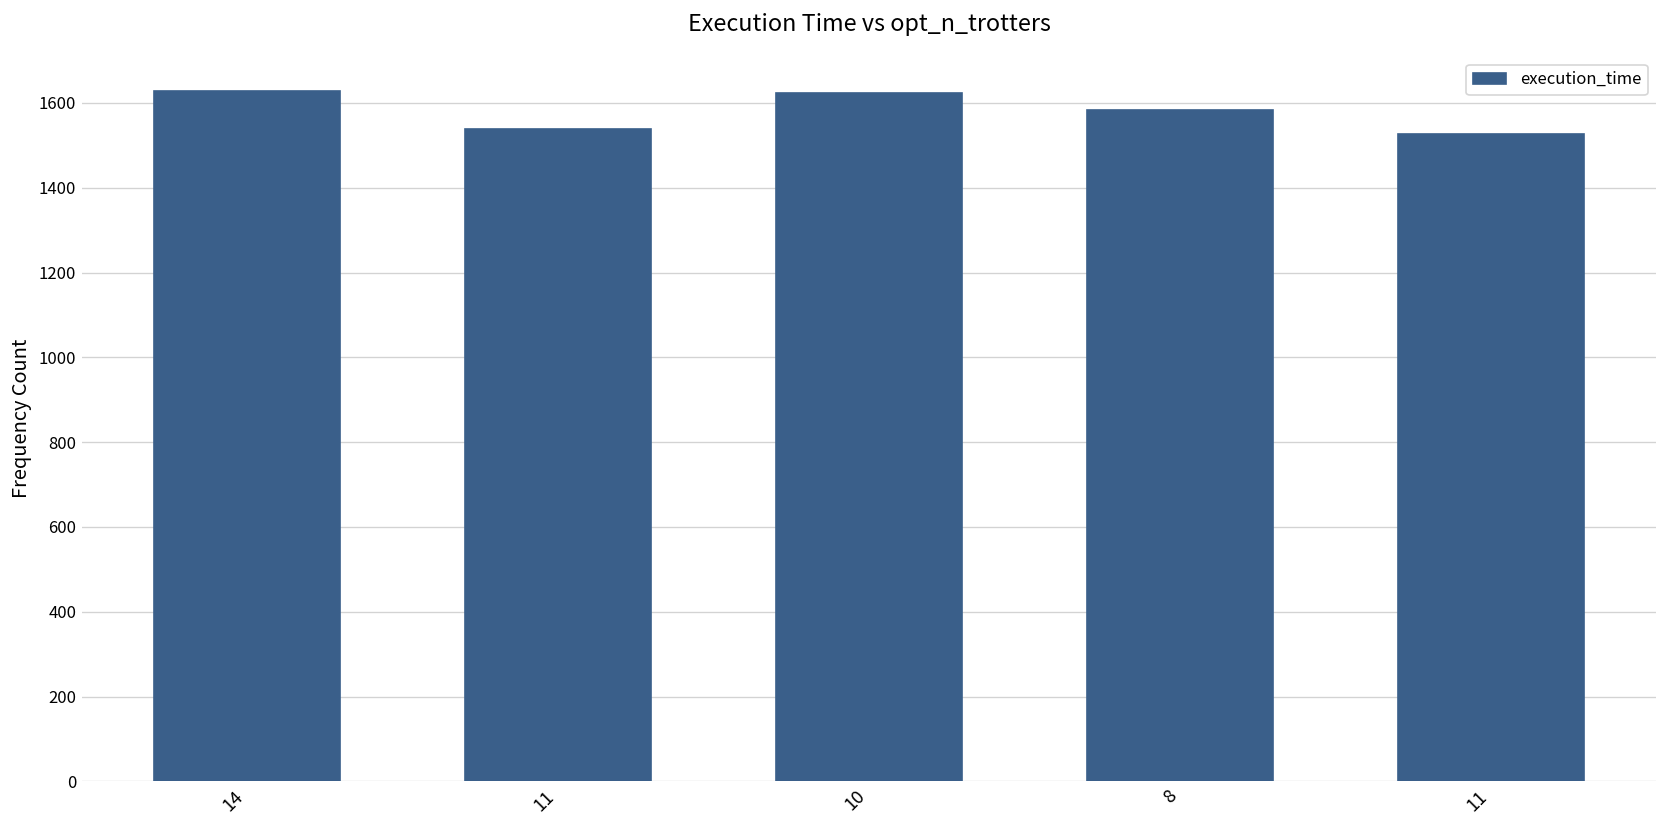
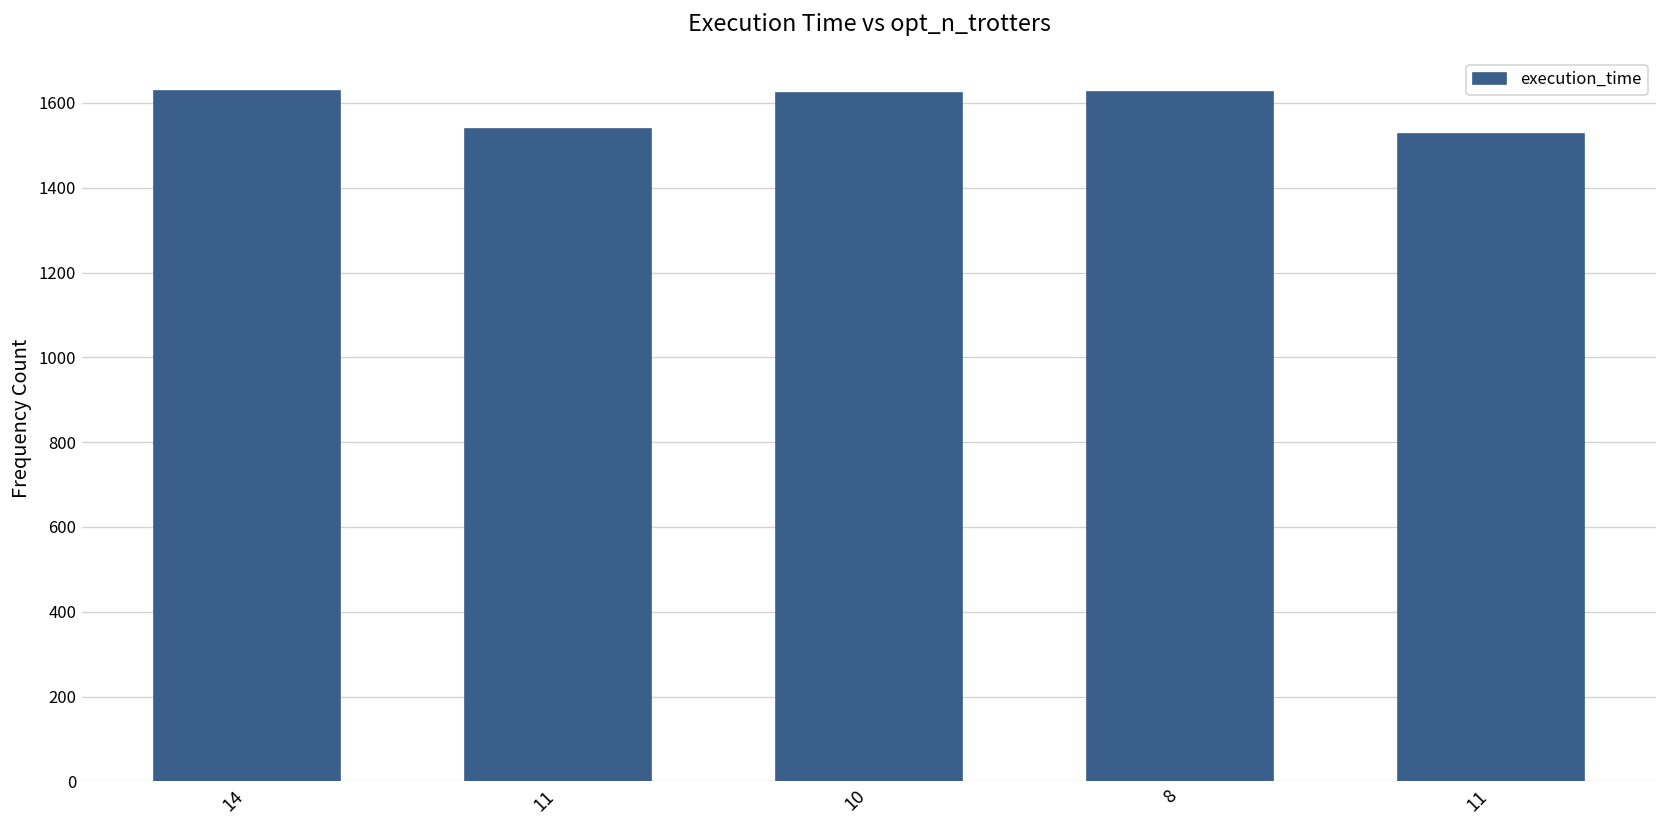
  {
    "14": 1630,
    "10": 1620,
-   "8": 1580
+   "8": 1630
  }
